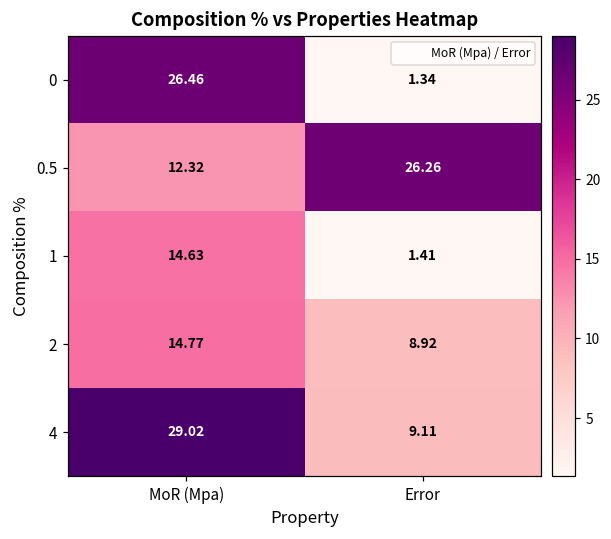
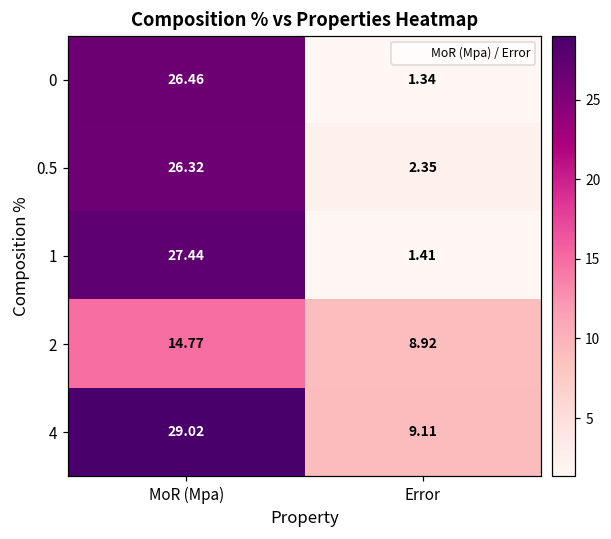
  {
    "0": {
      "MoR (Mpa)": 26.46,
      "Error": 1.34
    },
    "0.5": {
-     "MoR (Mpa)": 12.32,
-     "Error": 26.26
+     "MoR (Mpa)": 26.32,
+     "Error": 2.35
    },
    "1": {
-     "MoR (Mpa)": 14.63,
+     "MoR (Mpa)": 27.44,
      "Error": 1.41
    },
    "2": {
      "MoR (Mpa)": 14.77,
      "Error": 8.92
    },
    "4": {
      "MoR (Mpa)": 29.02,
      "Error": 9.11
    }
  }
